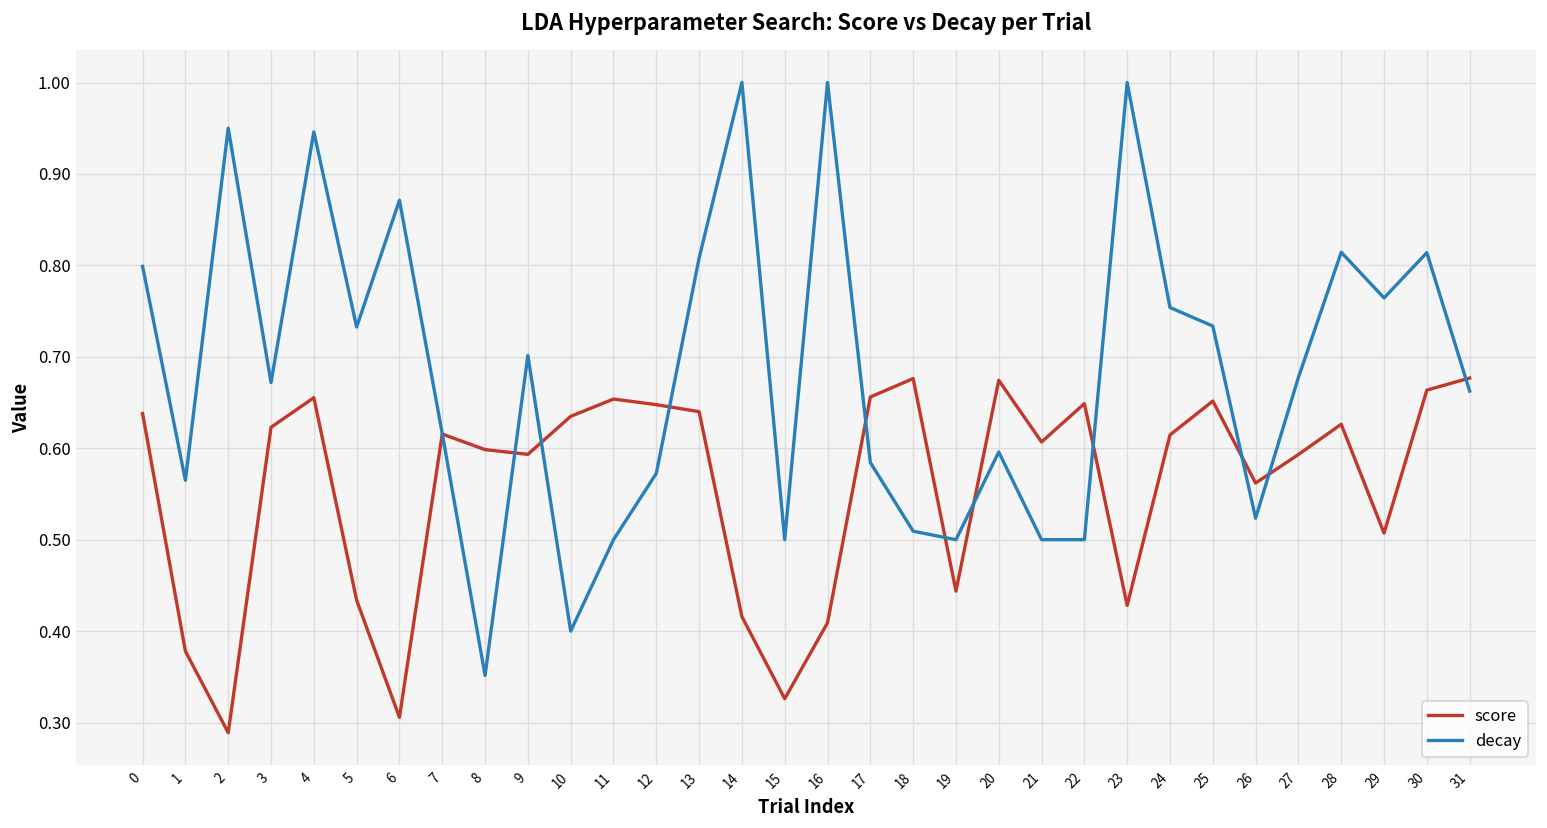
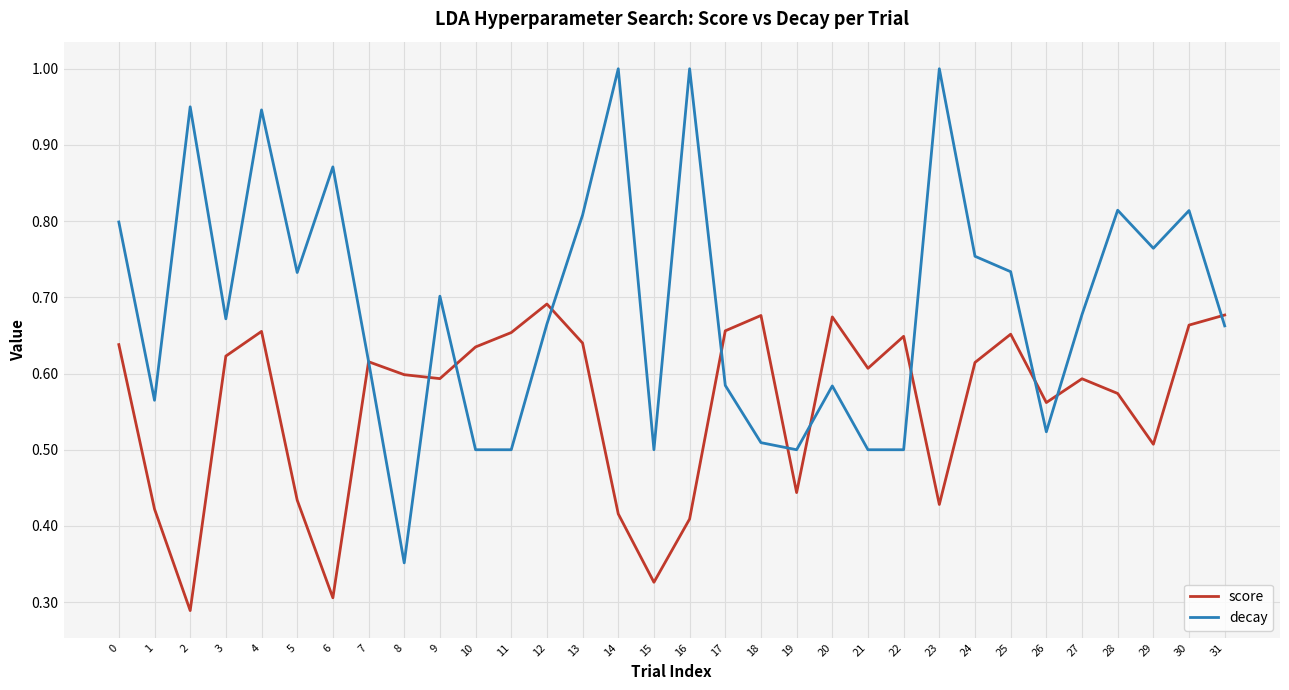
  {
    "score": {
      "0": 0.64,
-     "1": 0.38,
+     "1": 0.42,
      "2": 0.29,
      "3": 0.62,
      "4": 0.66,
      "5": 0.43,
      "6": 0.31,
      "8": 0.60,
      "9": 0.59,
      "10": 0.63,
      "11": 0.65,
-     "12": 0.65,
+     "12": 0.69,
      "13": 0.64,
      "14": 0.42,
      "15": 0.33,
      "16": 0.41,
      "17": 0.66,
      "18": 0.68,
      "19": 0.44,
      "20": 0.67,
      "21": 0.61,
      "22": 0.65,
      "23": 0.43,
      "24": 0.61,
      "25": 0.65,
      "26": 0.56,
      "27": 0.59,
-     "28": 0.63,
+     "28": 0.57,
      "29": 0.51,
      "30": 0.66,
      "31": 0.68
    },
    "decay": {
      "0": 0.80,
      "1": 0.56,
      "2": 0.95,
      "3": 0.67,
      "4": 0.95,
      "5": 0.73,
      "6": 0.87,
      "8": 0.35,
      "9": 0.70,
-     "10": 0.4,
+     "10": 0.5,
      "11": 0.50,
-     "12": 0.57,
+     "12": 0.66,
      "13": 0.81,
      "14": 1.00,
      "15": 0.50,
      "16": 1.00,
      "17": 0.58,
      "18": 0.51,
      "19": 0.50,
-     "20": 0.60,
+     "20": 0.58,
      "21": 0.50,
      "22": 0.50,
      "23": 1.00,
      "24": 0.75,
      "25": 0.73,
      "26": 0.52,
      "27": 0.68,
      "28": 0.81,
      "29": 0.76,
      "30": 0.81,
      "31": 0.66
    }
  }
